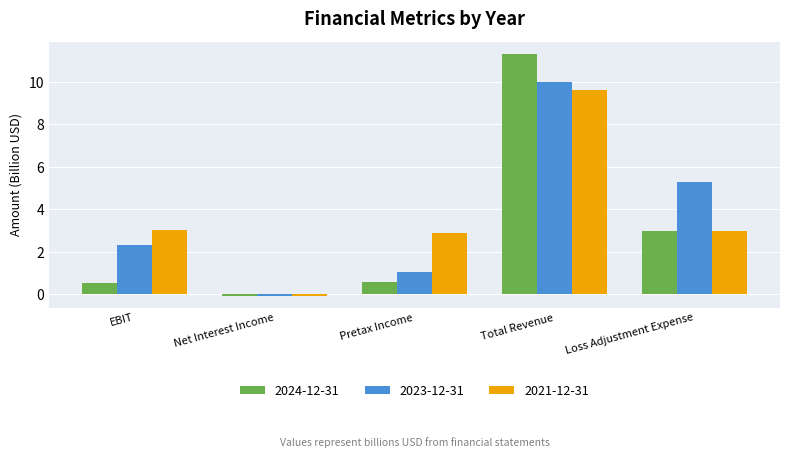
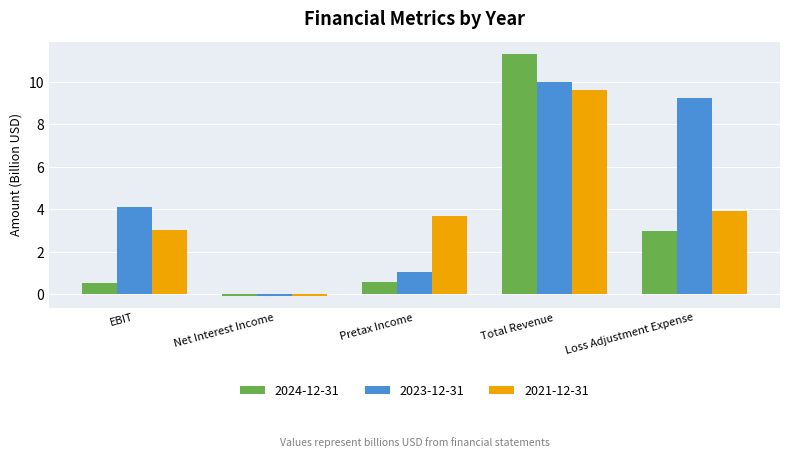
  {
    "2024-12-31": {
      "EBIT": 0.5,
      "Pretax Income": 0.6,
      "Total Revenue": 11.3,
      "Loss Adjustment Expense": 3.0
    },
    "2023-12-31": {
-     "EBIT": 2.3,
+     "EBIT": 4.1,
      "Pretax Income": 1.1,
      "Total Revenue": 10.0,
-     "Loss Adjustment Expense": 5.3
+     "Loss Adjustment Expense": 9.2
    },
    "2021-12-31": {
      "EBIT": 3.0,
-     "Pretax Income": 2.9,
+     "Pretax Income": 3.7,
      "Total Revenue": 9.6,
-     "Loss Adjustment Expense": 3.0
+     "Loss Adjustment Expense": 3.9
    }
  }
